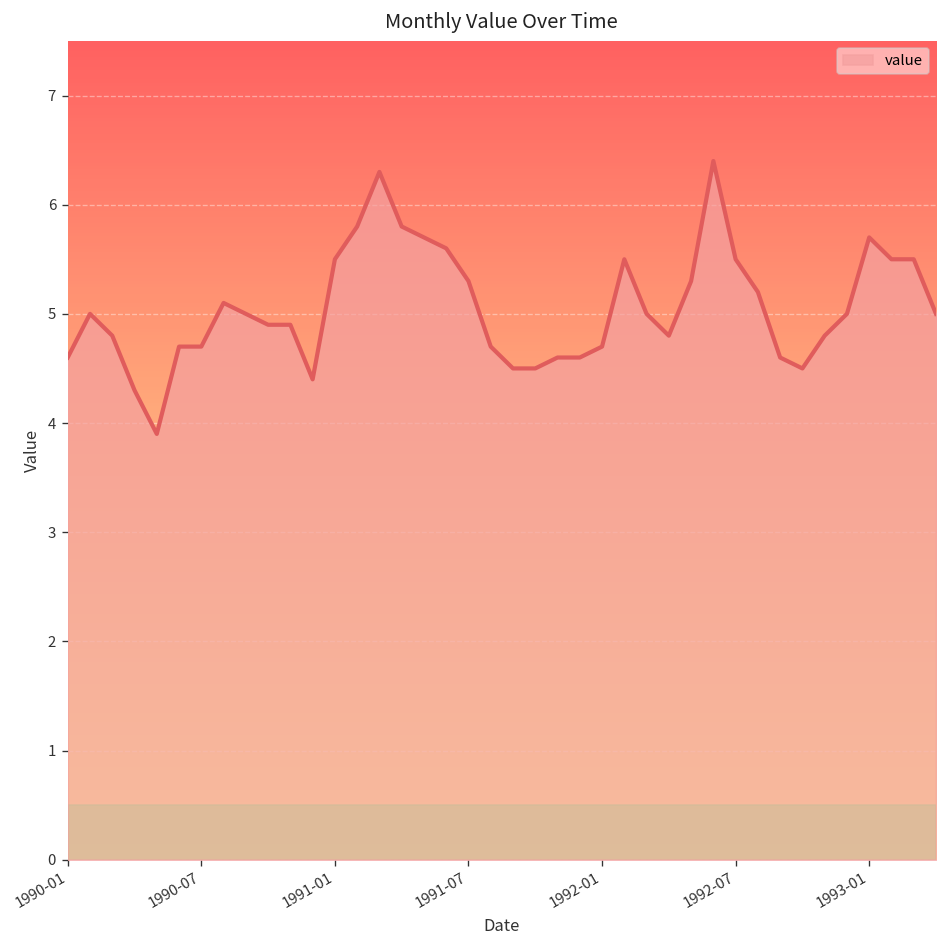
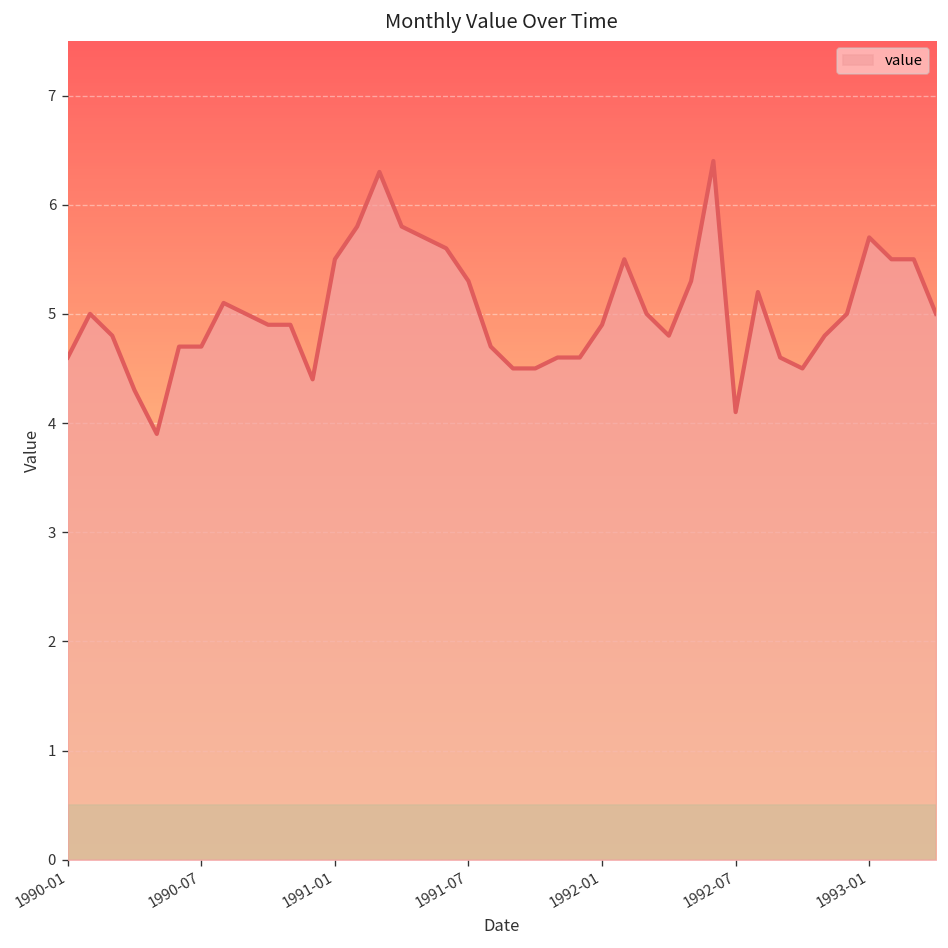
  {
    "1990-01": 4.6,
    "1990-07": 4.7,
    "1991-01": 5.5,
    "1991-07": 5.3,
-   "1992-01": 4.7,
-   "1992-07": 5.5,
+   "1992-01": 4.9,
+   "1992-07": 4.1,
    "1993-01": 5.7
  }
